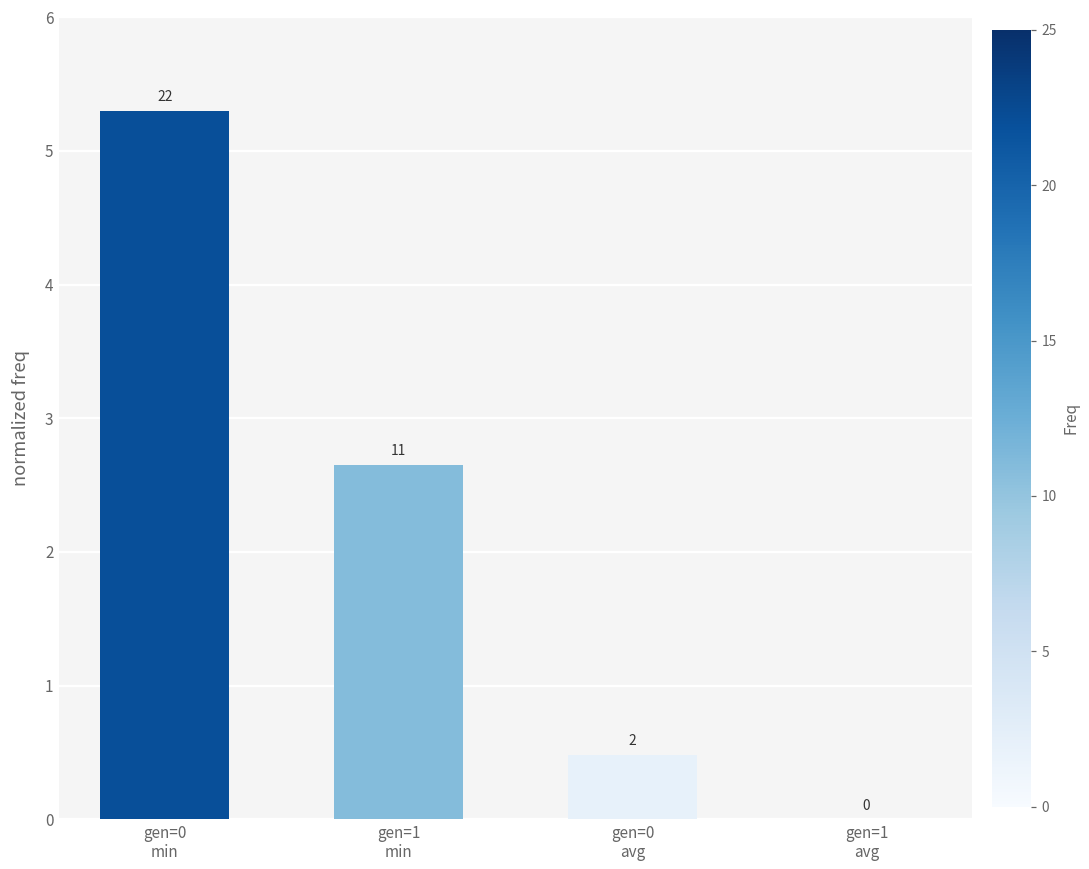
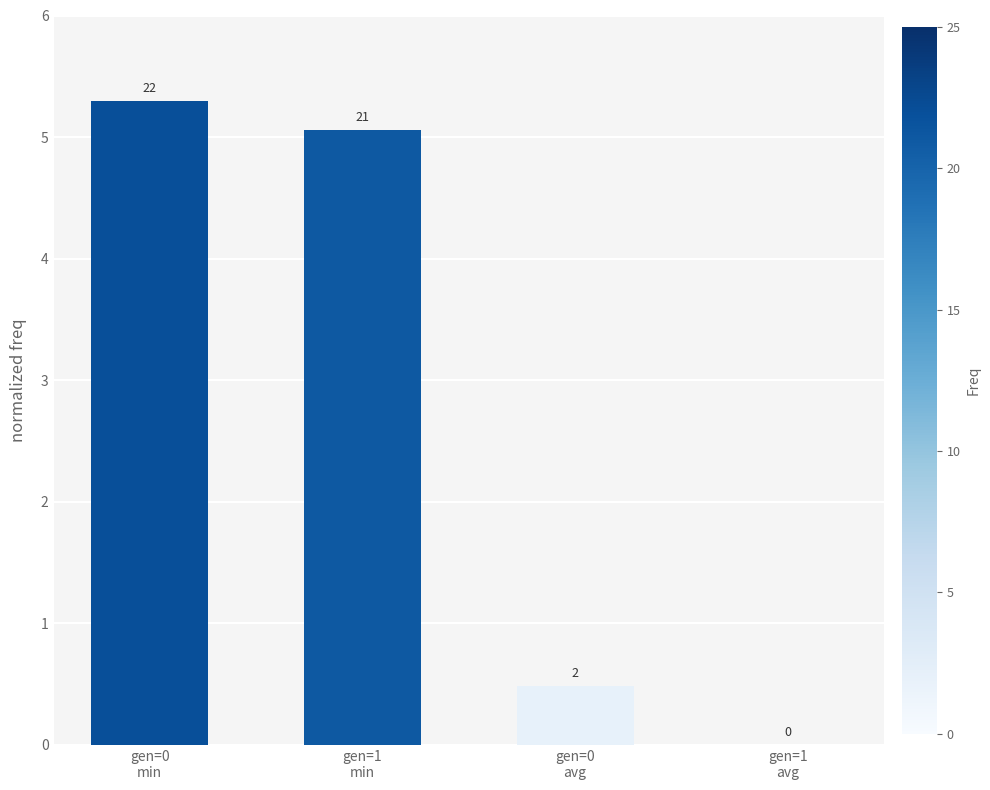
  {
-   "gen=1 min": 11,
+   "gen=1 min": 21,
    "gen=1 avg": 0
  }
